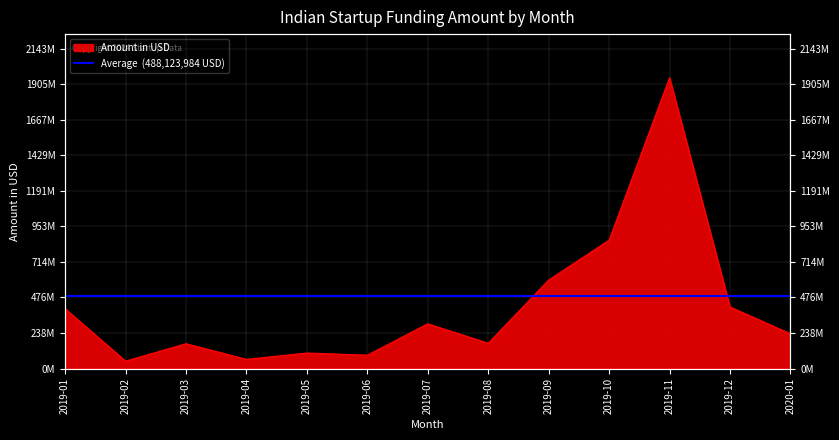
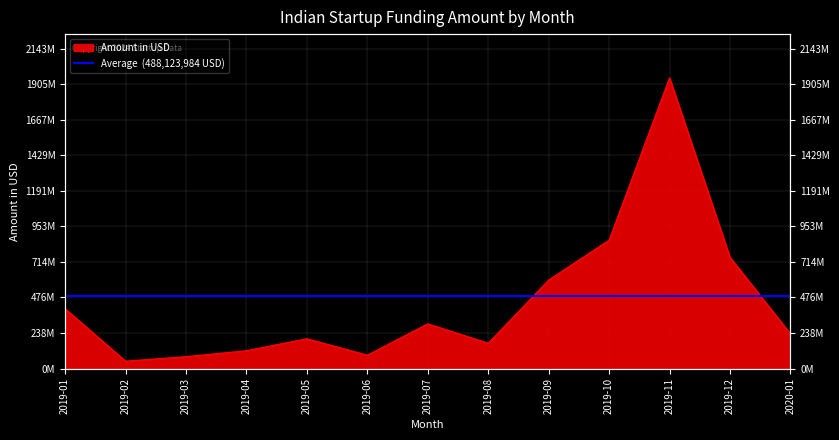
  {
    "2019-01": 400000000,
    "2019-02": 50000000,
-   "2019-03": 170000000,
-   "2019-04": 60000000,
-   "2019-05": 100000000,
+   "2019-03": 80000000,
+   "2019-04": 120000000,
+   "2019-05": 200000000,
    "2019-06": 90000000,
    "2019-07": 300000000,
    "2019-08": 170000000,
    "2019-09": 590000000,
    "2019-10": 860000000,
    "2019-11": 1950000000,
-   "2019-12": 410000000,
+   "2019-12": 750000000,
    "2020-01": 230000000
  }
